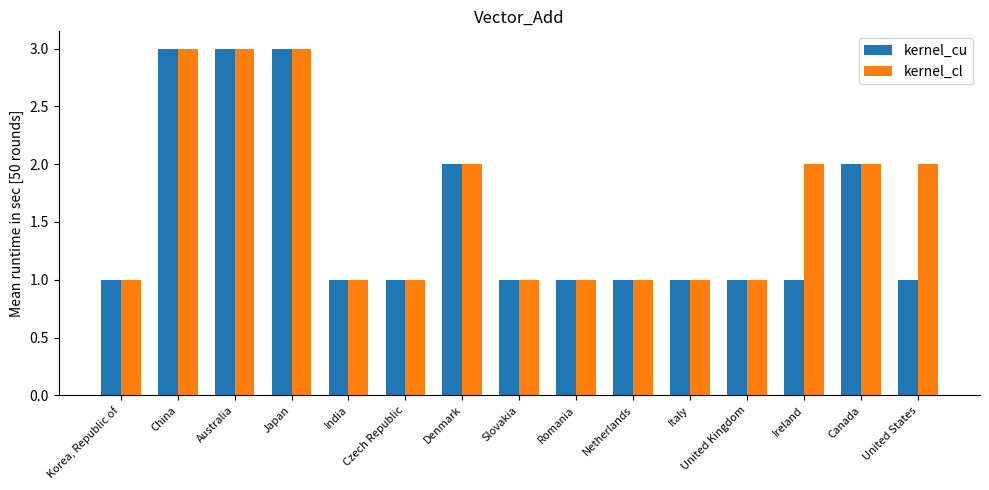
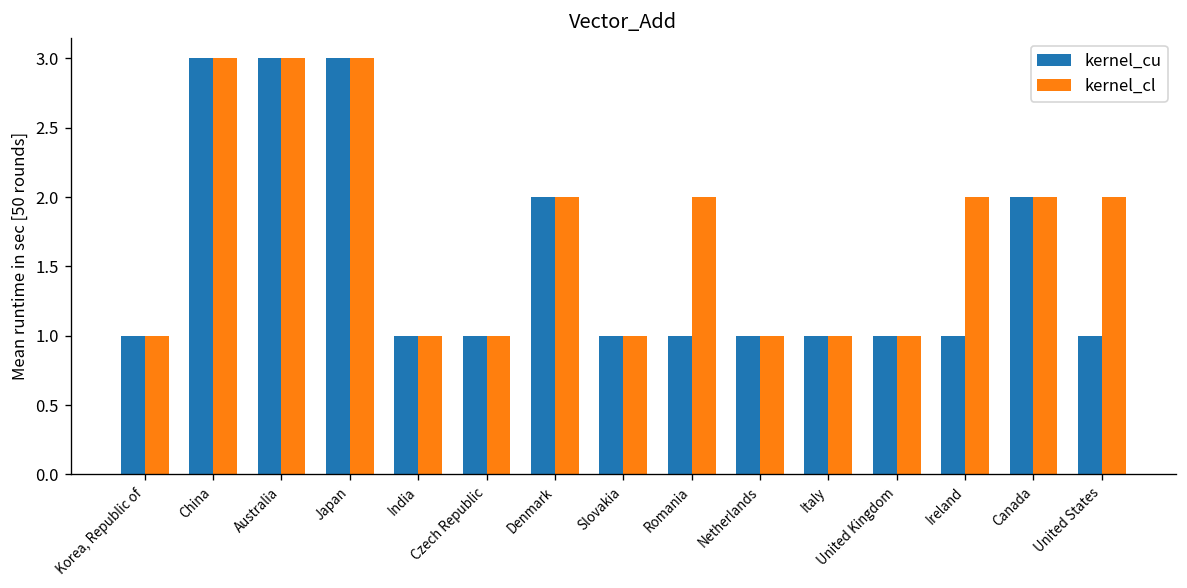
  {
    "kernel_cu": {
      "Korea, Republic of": 1,
      "China": 3,
      "Australia": 3,
      "Japan": 3,
      "India": 1,
      "Czech Republic": 1,
      "Denmark": 2,
      "Slovakia": 1,
      "Romania": 1,
      "Netherlands": 1,
      "Italy": 1,
      "United Kingdom": 1,
      "Ireland": 1,
      "Canada": 2,
      "United States": 1
    },
    "kernel_cl": {
      "Korea, Republic of": 1,
      "China": 3,
      "Australia": 3,
      "Japan": 3,
      "India": 1,
      "Czech Republic": 1,
      "Denmark": 2,
      "Slovakia": 1,
-     "Romania": 1,
+     "Romania": 2,
      "Netherlands": 1,
      "Italy": 1,
      "United Kingdom": 1,
      "Ireland": 2,
      "Canada": 2,
      "United States": 2
    }
  }
